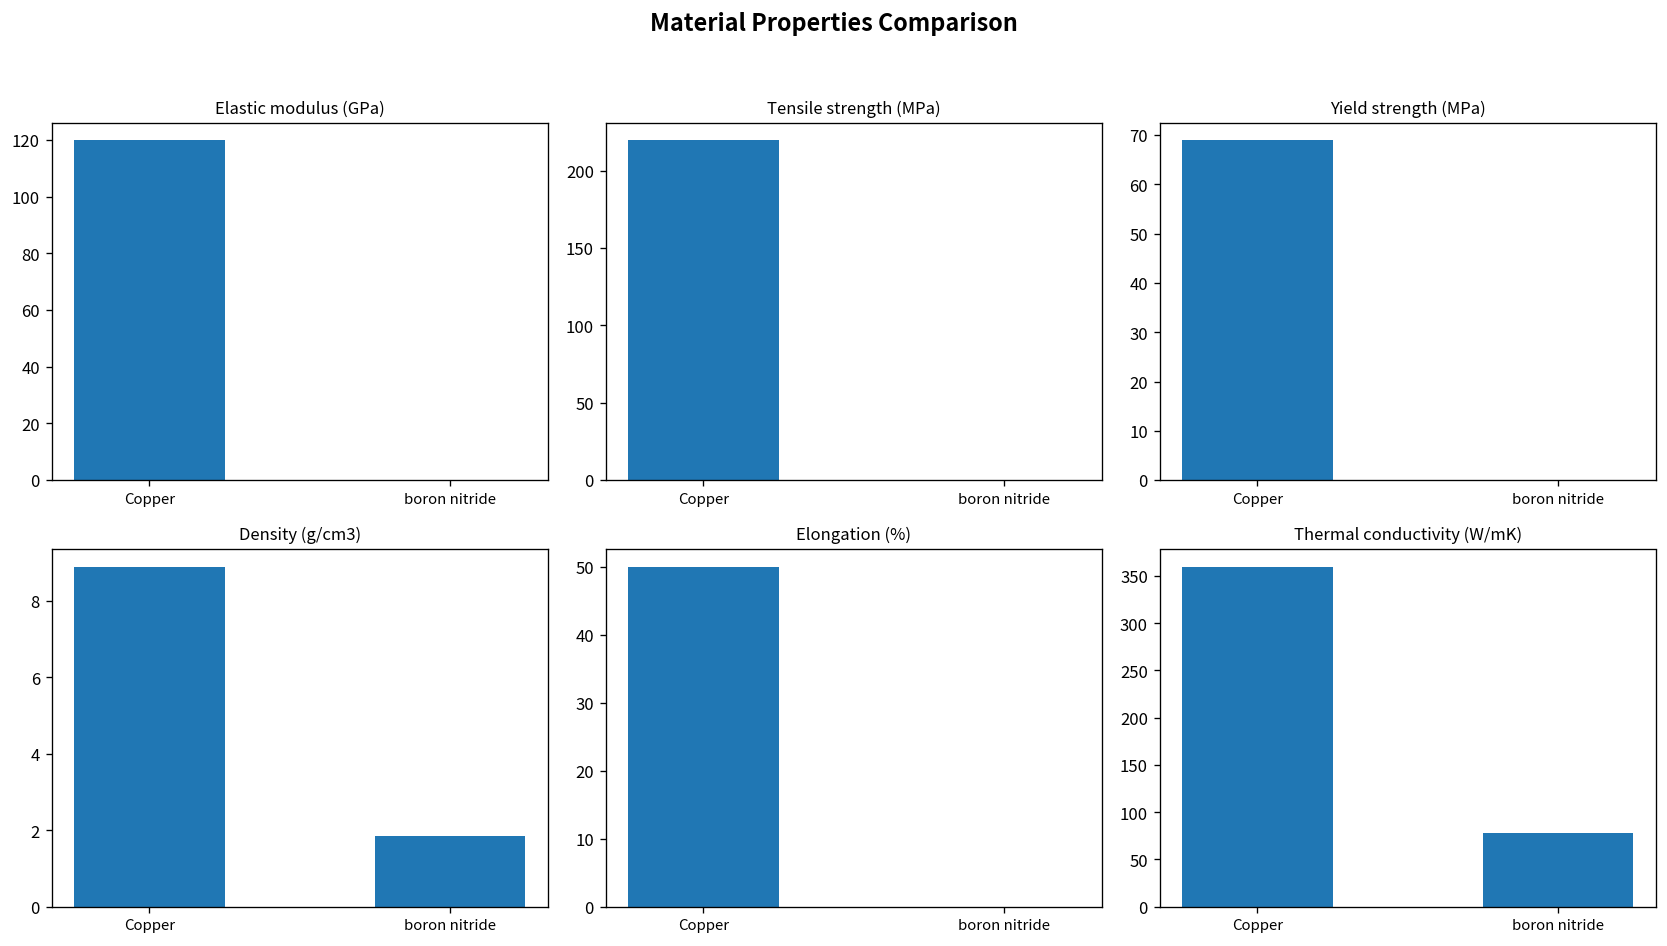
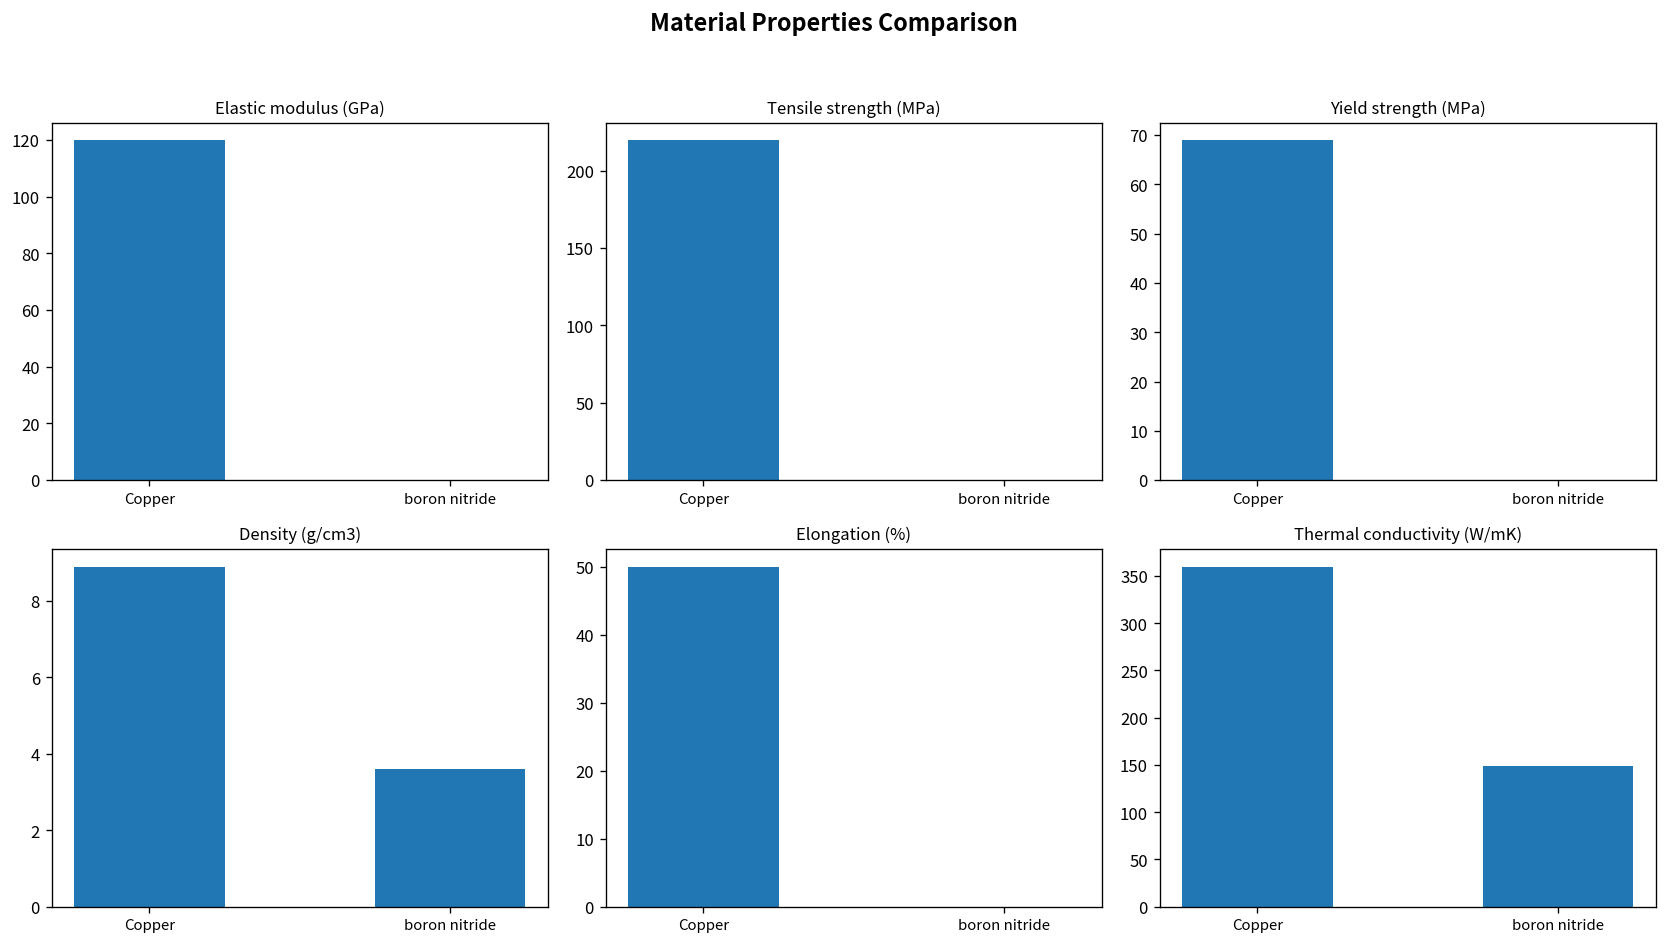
  {
    "Elastic modulus (GPa)": {
      "Copper": 120,
      "boron nitride": 0
    },
    "Tensile strength (MPa)": {
      "Copper": 220,
      "boron nitride": 0
    },
    "Yield strength (MPa)": {
      "Copper": 69,
      "boron nitride": 0
    },
    "Density (g/cm3)": {
      "Copper": 8.9,
-     "boron nitride": 1.9
+     "boron nitride": 3.6
    },
    "Elongation (%)": {
      "Copper": 50,
      "boron nitride": 0
    },
    "Thermal conductivity (W/mK)": {
      "Copper": 360,
-     "boron nitride": 80
+     "boron nitride": 150
    }
  }
